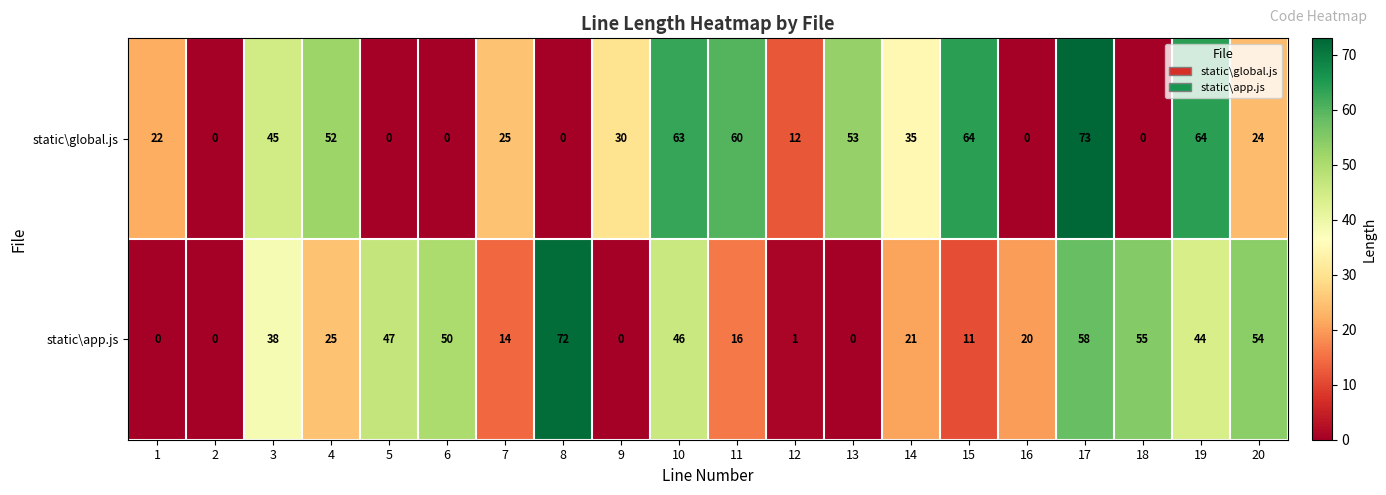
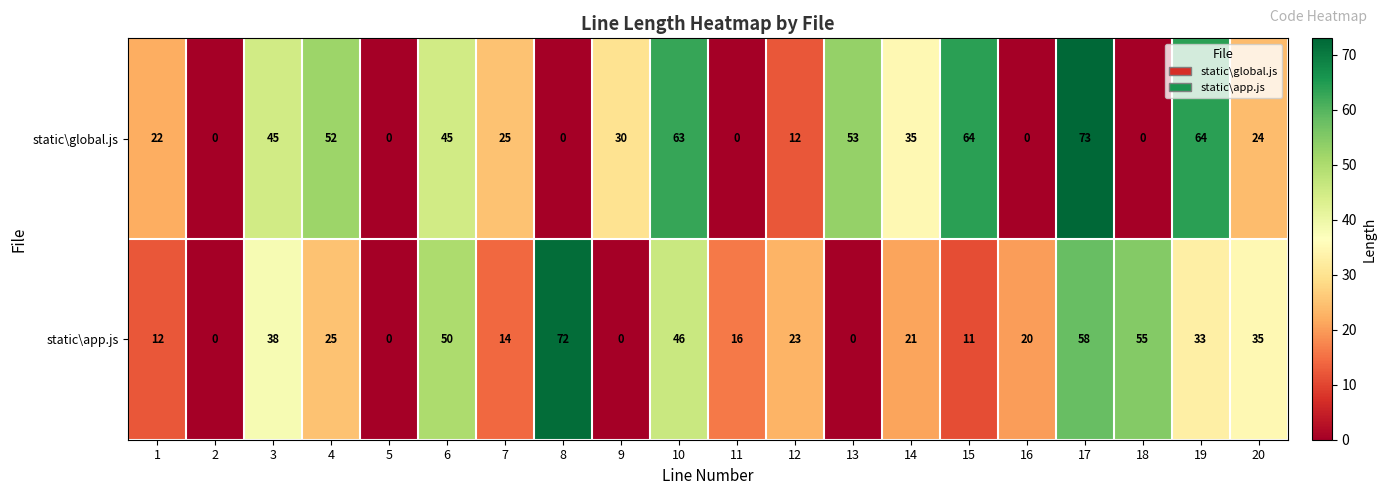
  {
    "static\\global.js": {
      "1": 22,
      "2": 0,
      "3": 45,
      "4": 52,
      "5": 0,
-     "6": 0,
+     "6": 45,
      "7": 25,
      "8": 0,
      "9": 30,
      "10": 63,
-     "11": 60,
+     "11": 0,
      "12": 12,
      "13": 53,
      "14": 35,
      "15": 64,
      "16": 0,
      "17": 73,
      "18": 0,
      "19": 64,
      "20": 24
    },
    "static\\app.js": {
-     "1": 0,
+     "1": 12,
      "2": 0,
      "3": 38,
      "4": 25,
-     "5": 47,
+     "5": 0,
      "6": 50,
      "7": 14,
      "8": 72,
      "9": 0,
      "10": 46,
      "11": 16,
-     "12": 1,
+     "12": 23,
      "13": 0,
      "14": 21,
      "15": 11,
      "16": 20,
      "17": 58,
      "18": 55,
-     "19": 44,
-     "20": 54
+     "19": 33,
+     "20": 35
    }
  }
